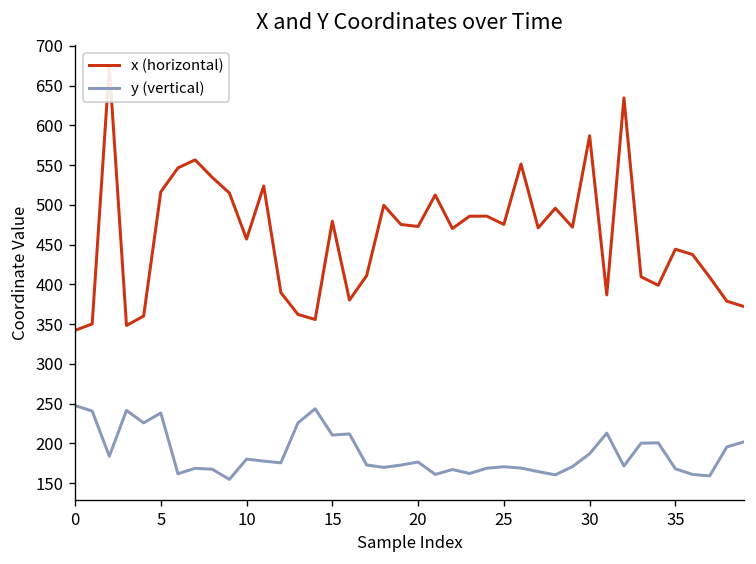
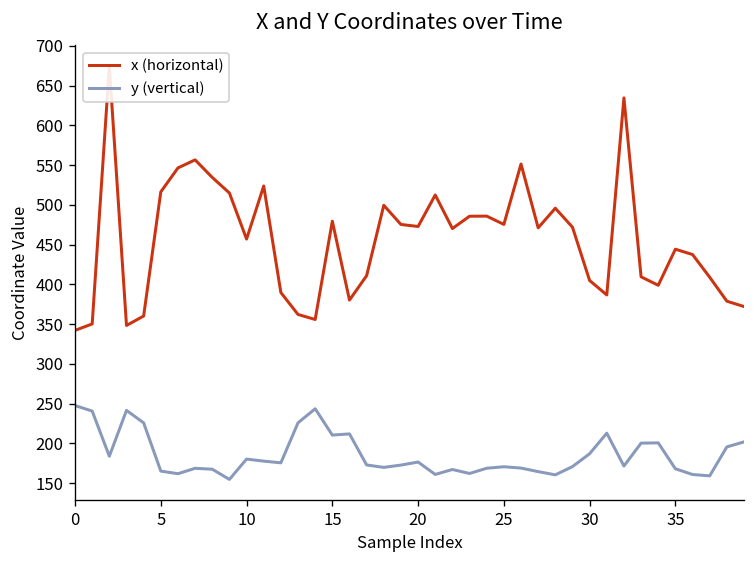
  {
    "x (horizontal)": {
      "0": 340,
      "5": 520,
      "10": 460,
      "15": 480,
      "20": 470,
      "25": 480,
-     "30": 590,
+     "30": 400,
      "35": 440
    },
    "y (vertical)": {
      "0": 250,
-     "5": 240,
+     "5": 170,
      "10": 180,
      "15": 210,
      "20": 180,
      "25": 170,
      "30": 190,
      "35": 170
    }
  }
